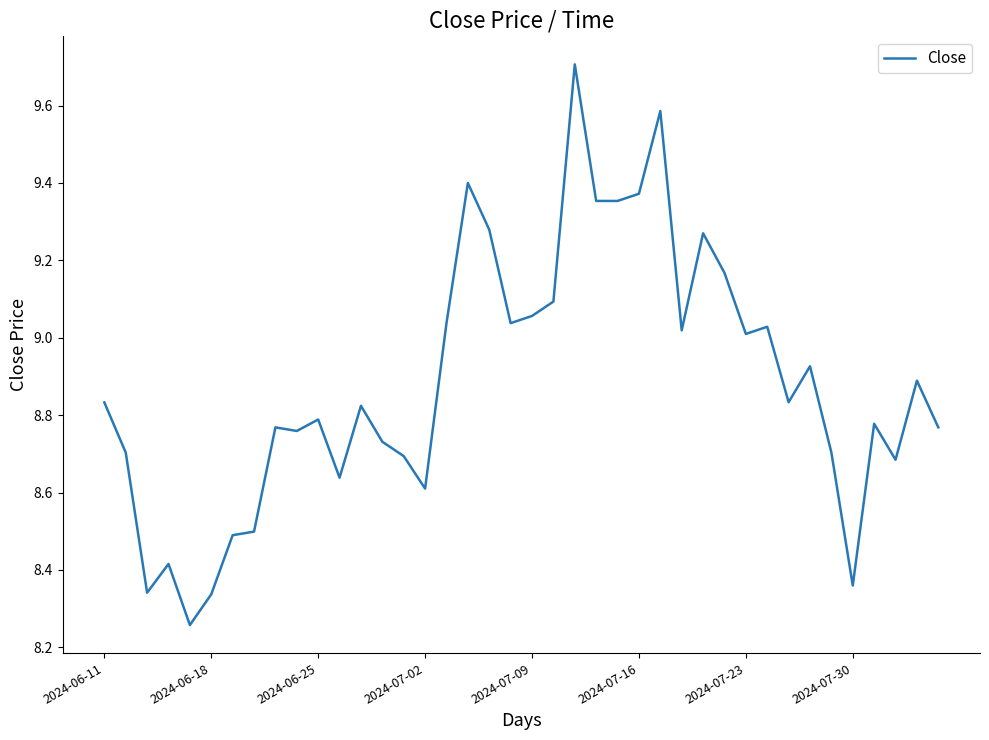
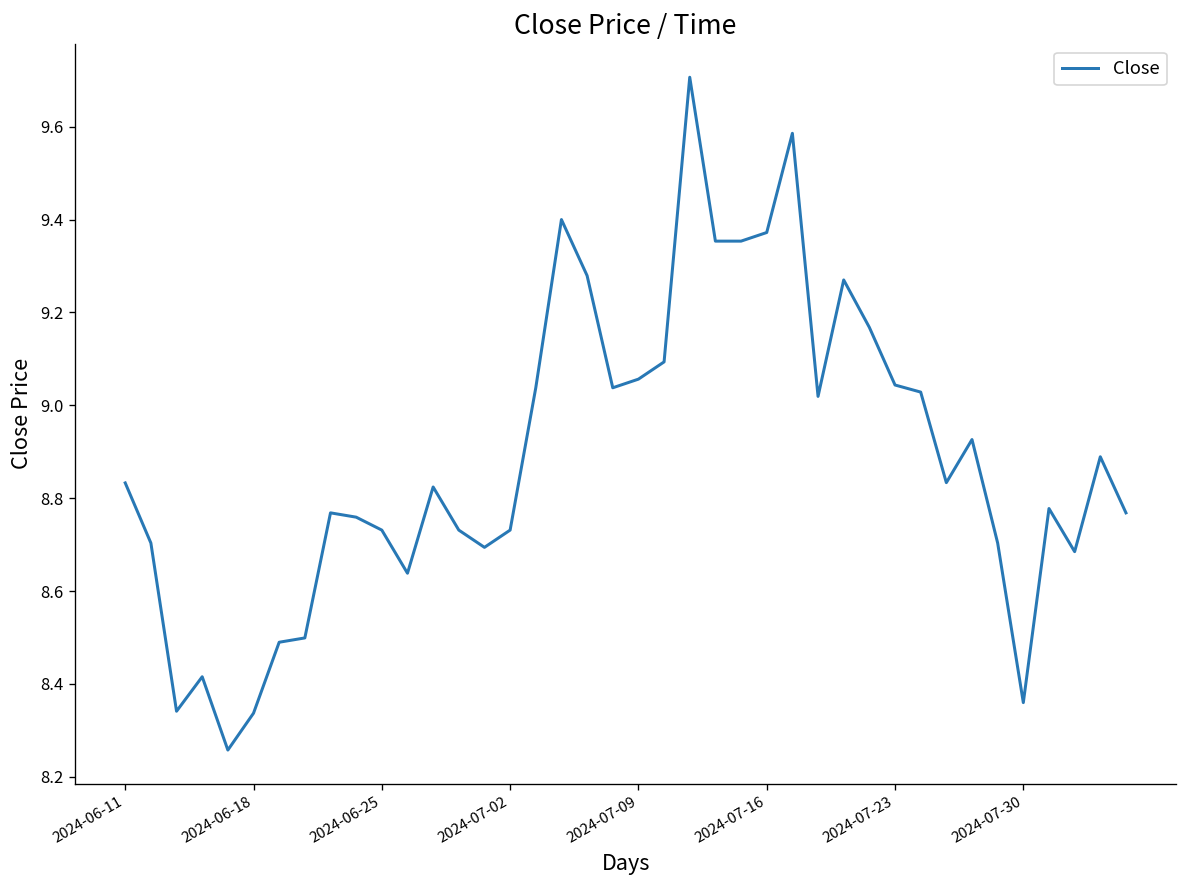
  {
    "2024-06-11": 8.83,
    "2024-06-18": 8.34,
-   "2024-06-25": 8.79,
-   "2024-07-02": 8.61,
+   "2024-06-25": 8.73,
+   "2024-07-02": 8.73,
    "2024-07-09": 9.06,
    "2024-07-16": 9.37,
-   "2024-07-23": 9.01,
+   "2024-07-23": 9.04,
    "2024-07-30": 8.36
  }
